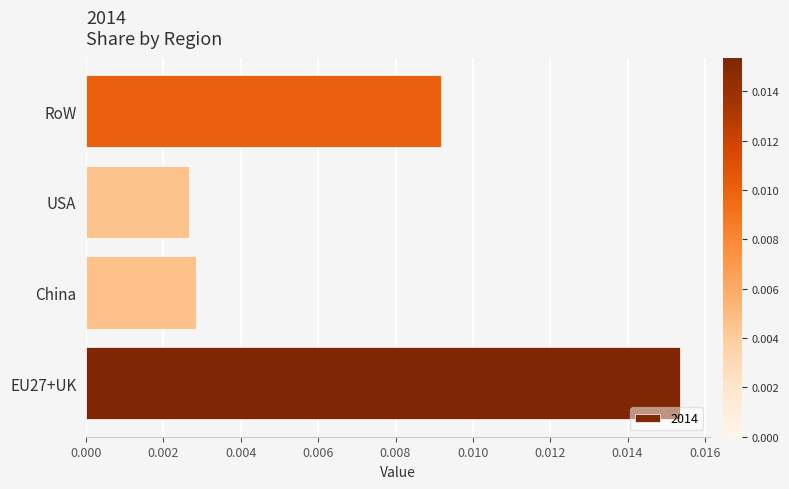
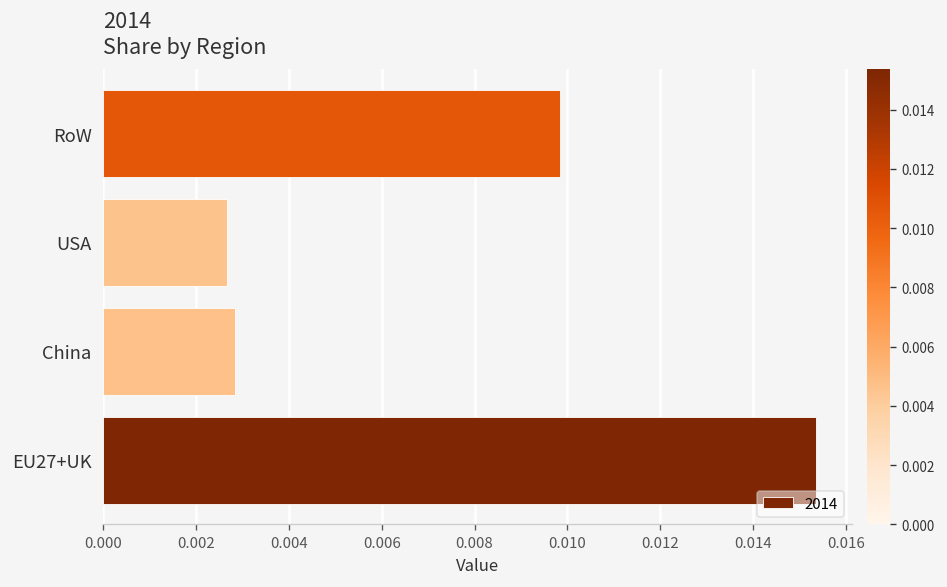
  {
-   "RoW": 0.0092,
+   "RoW": 0.0098,
    "USA": 0.0027,
    "China": 0.0028,
    "EU27+UK": 0.0154
  }
